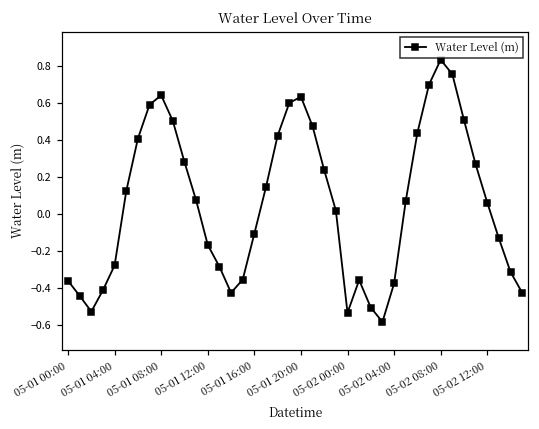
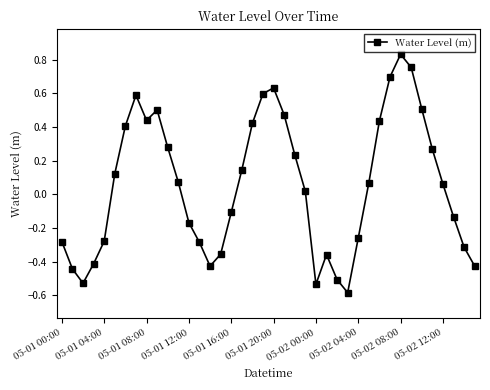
  {
-   "05-01 00:00": -0.36,
+   "05-01 00:00": -0.28,
    "05-01 04:00": -0.28,
-   "05-01 08:00": 0.64,
+   "05-01 08:00": 0.44,
    "05-01 12:00": -0.17,
    "05-01 16:00": -0.11,
    "05-01 20:00": 0.63,
    "05-02 00:00": -0.54,
-   "05-02 04:00": -0.38,
+   "05-02 04:00": -0.26,
    "05-02 08:00": 0.83,
    "05-02 12:00": 0.06
  }
